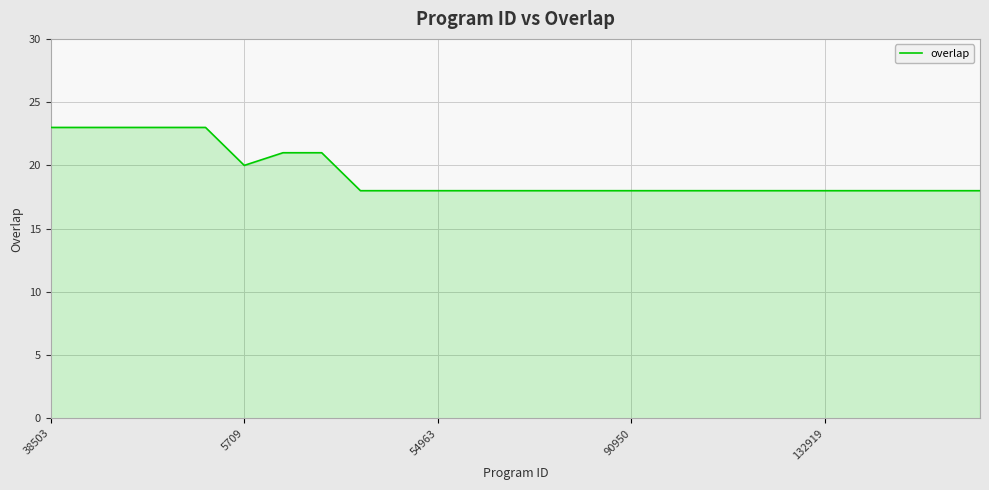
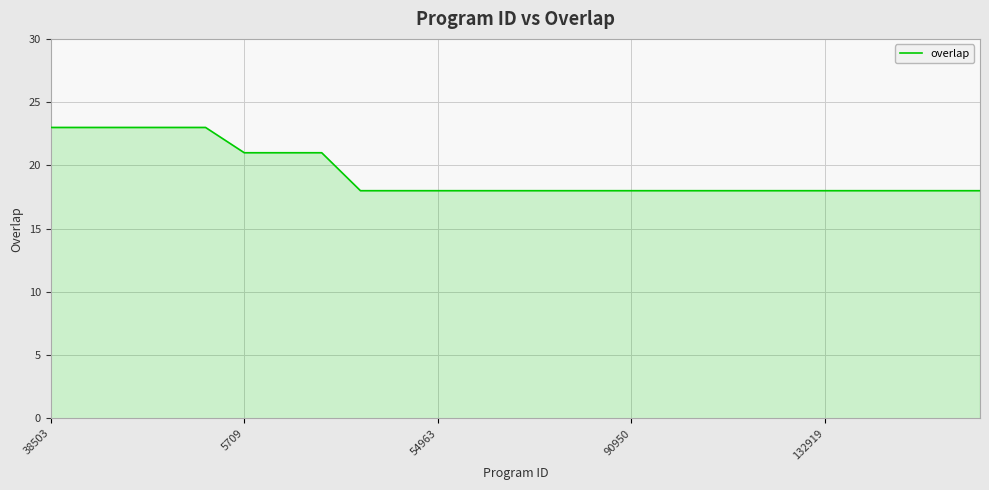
  {
    "38503": 23,
-   "5709": 20,
+   "5709": 21,
    "54963": 18,
    "90950": 18,
    "132919": 18
  }
